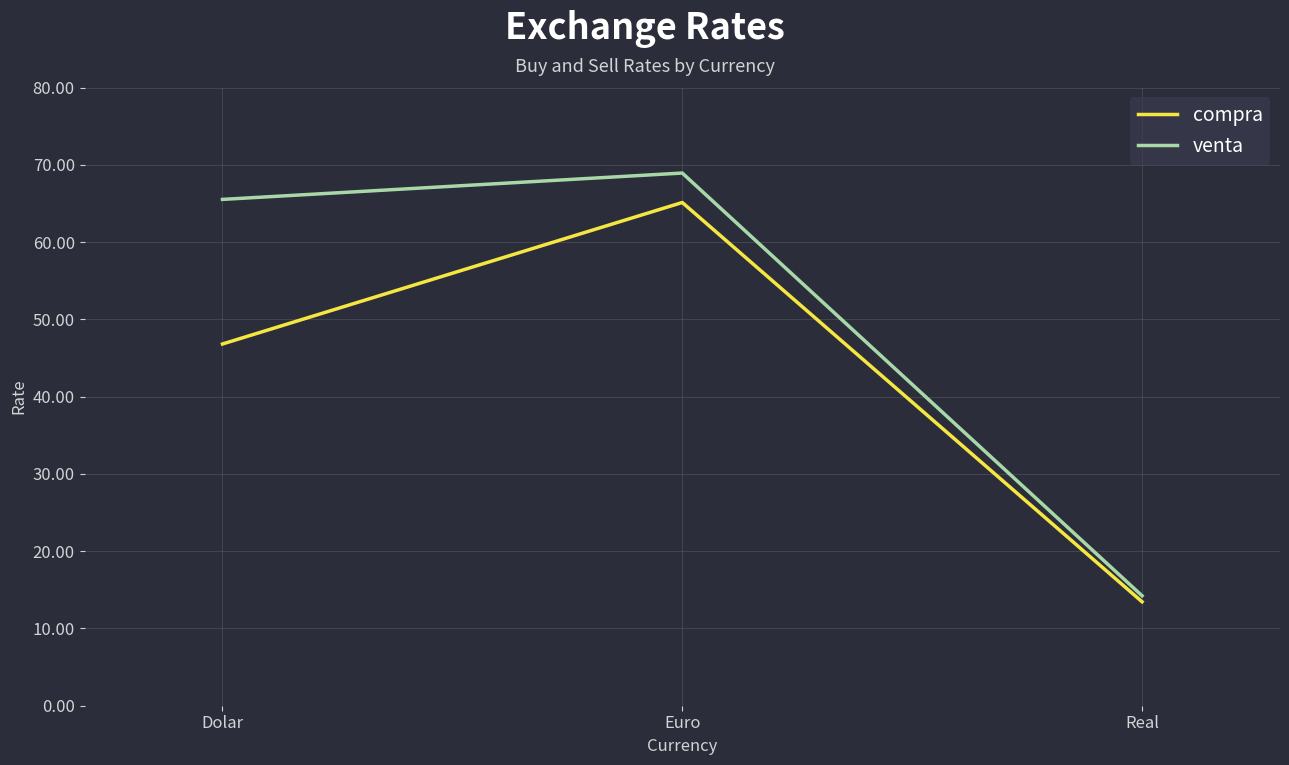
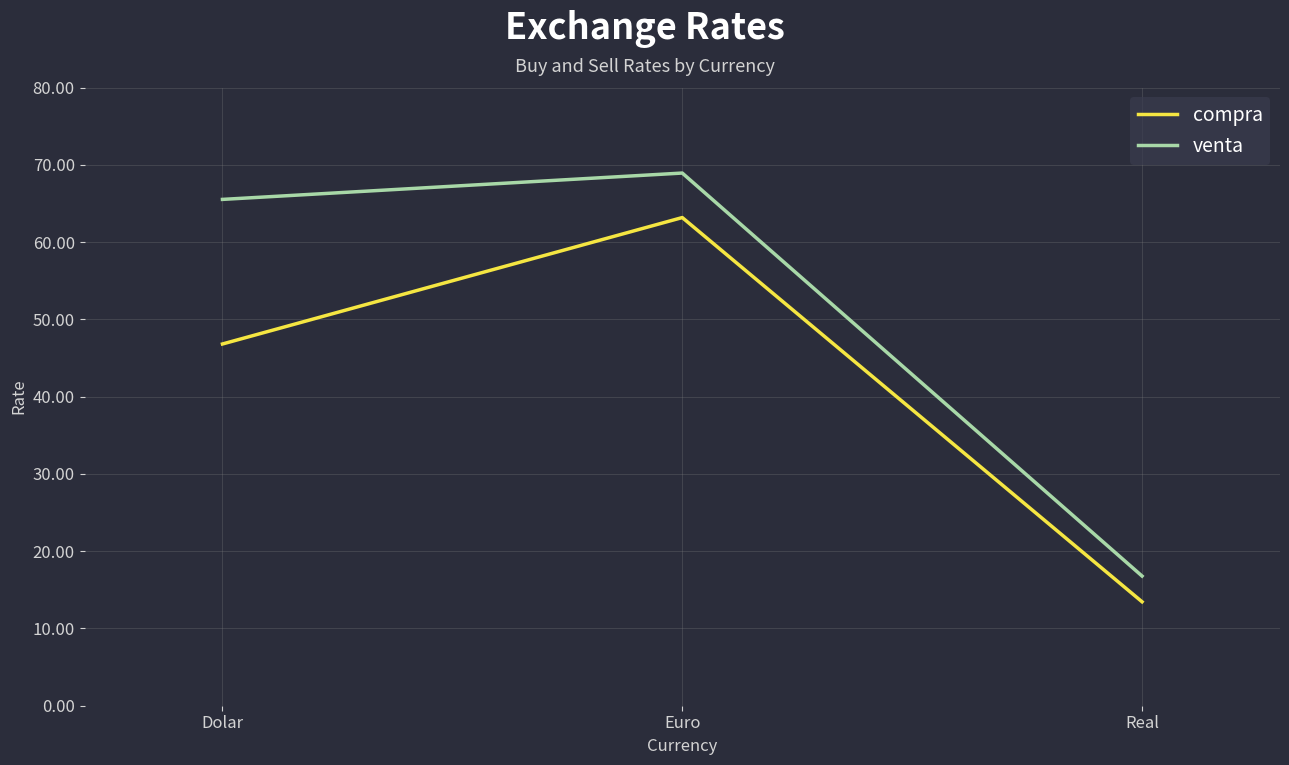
  {
    "compra": {
      "Dolar": 47,
-     "Euro": 65,
+     "Euro": 63,
      "Real": 13
    },
    "venta": {
      "Dolar": 66,
      "Euro": 69,
-     "Real": 14
+     "Real": 17
    }
  }
